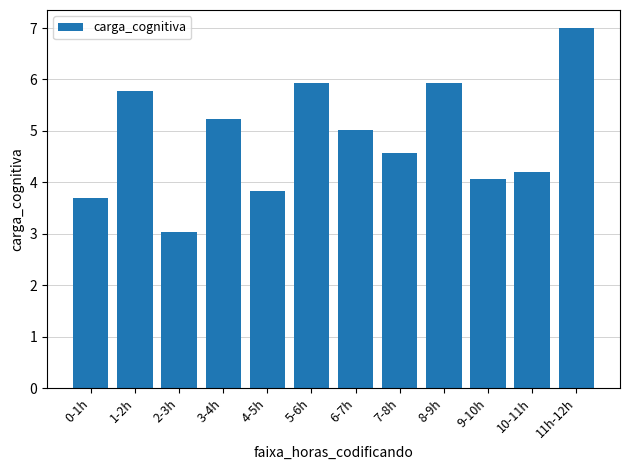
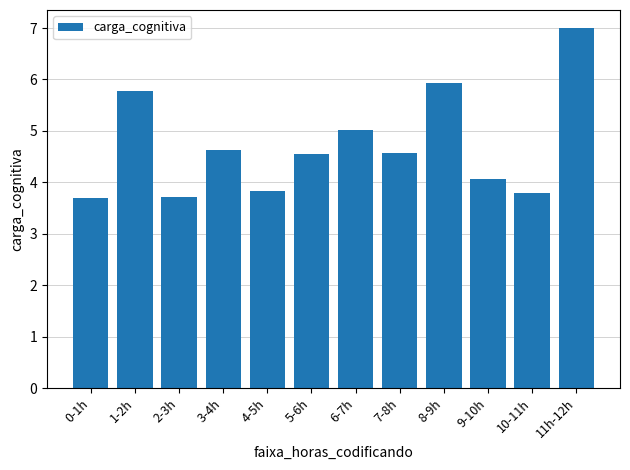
  {
    "0-1h": 3.7,
    "1-2h": 5.8,
-   "2-3h": 3.0,
-   "3-4h": 5.2,
+   "2-3h": 3.7,
+   "3-4h": 4.6,
    "4-5h": 3.8,
-   "5-6h": 5.9,
+   "5-6h": 4.5,
    "6-7h": 5.0,
    "7-8h": 4.6,
    "8-9h": 5.9,
    "9-10h": 4.1,
-   "10-11h": 4.2,
+   "10-11h": 3.8,
    "11h-12h": 7.0
  }
